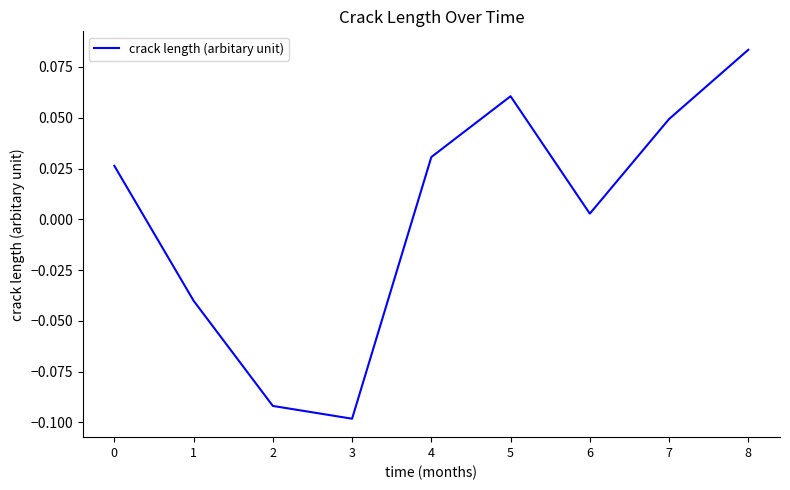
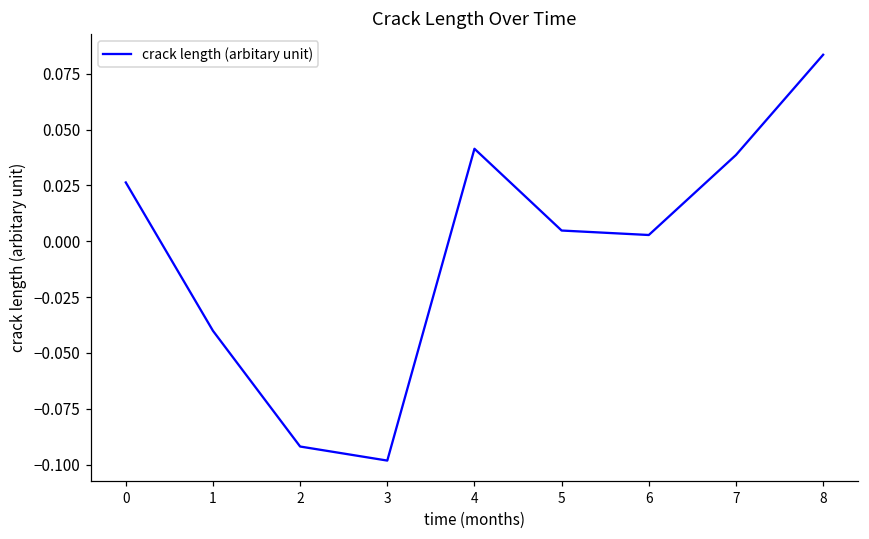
  {
    "0": 0.026,
    "1": -0.040,
    "2": -0.092,
    "3": -0.098,
-   "4": 0.031,
-   "5": 0.061,
+   "4": 0.041,
+   "5": 0.005,
    "6": 0.003,
-   "7": 0.049,
+   "7": 0.039,
    "8": 0.083
  }
